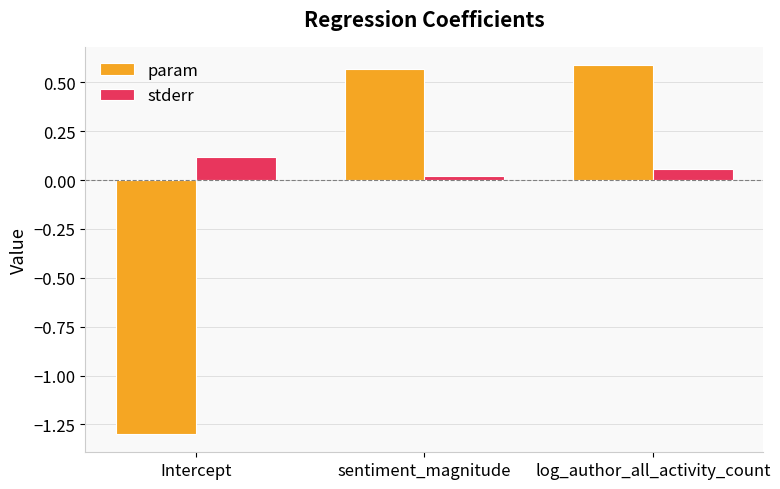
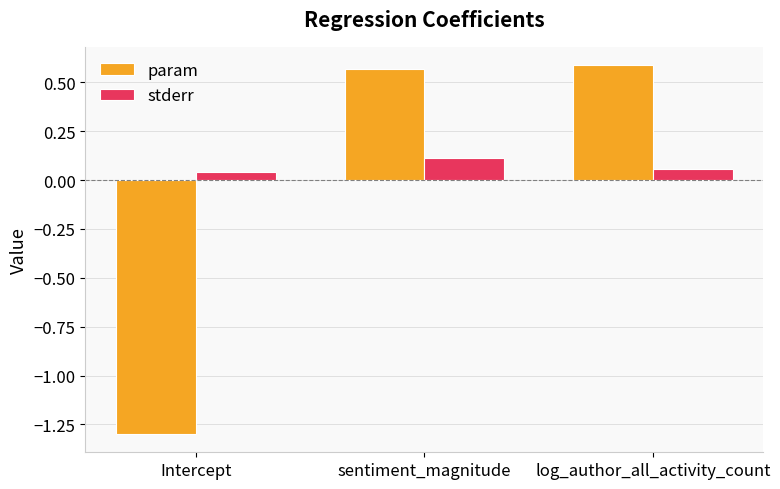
  {
    "param": {
      "Intercept": -1.30,
      "sentiment_magnitude": 0.57,
      "log_author_all_activity_count": 0.59
    },
    "stderr": {
-     "Intercept": 0.12,
-     "sentiment_magnitude": 0.02,
+     "Intercept": 0.04,
+     "sentiment_magnitude": 0.11,
      "log_author_all_activity_count": 0.06
    }
  }
